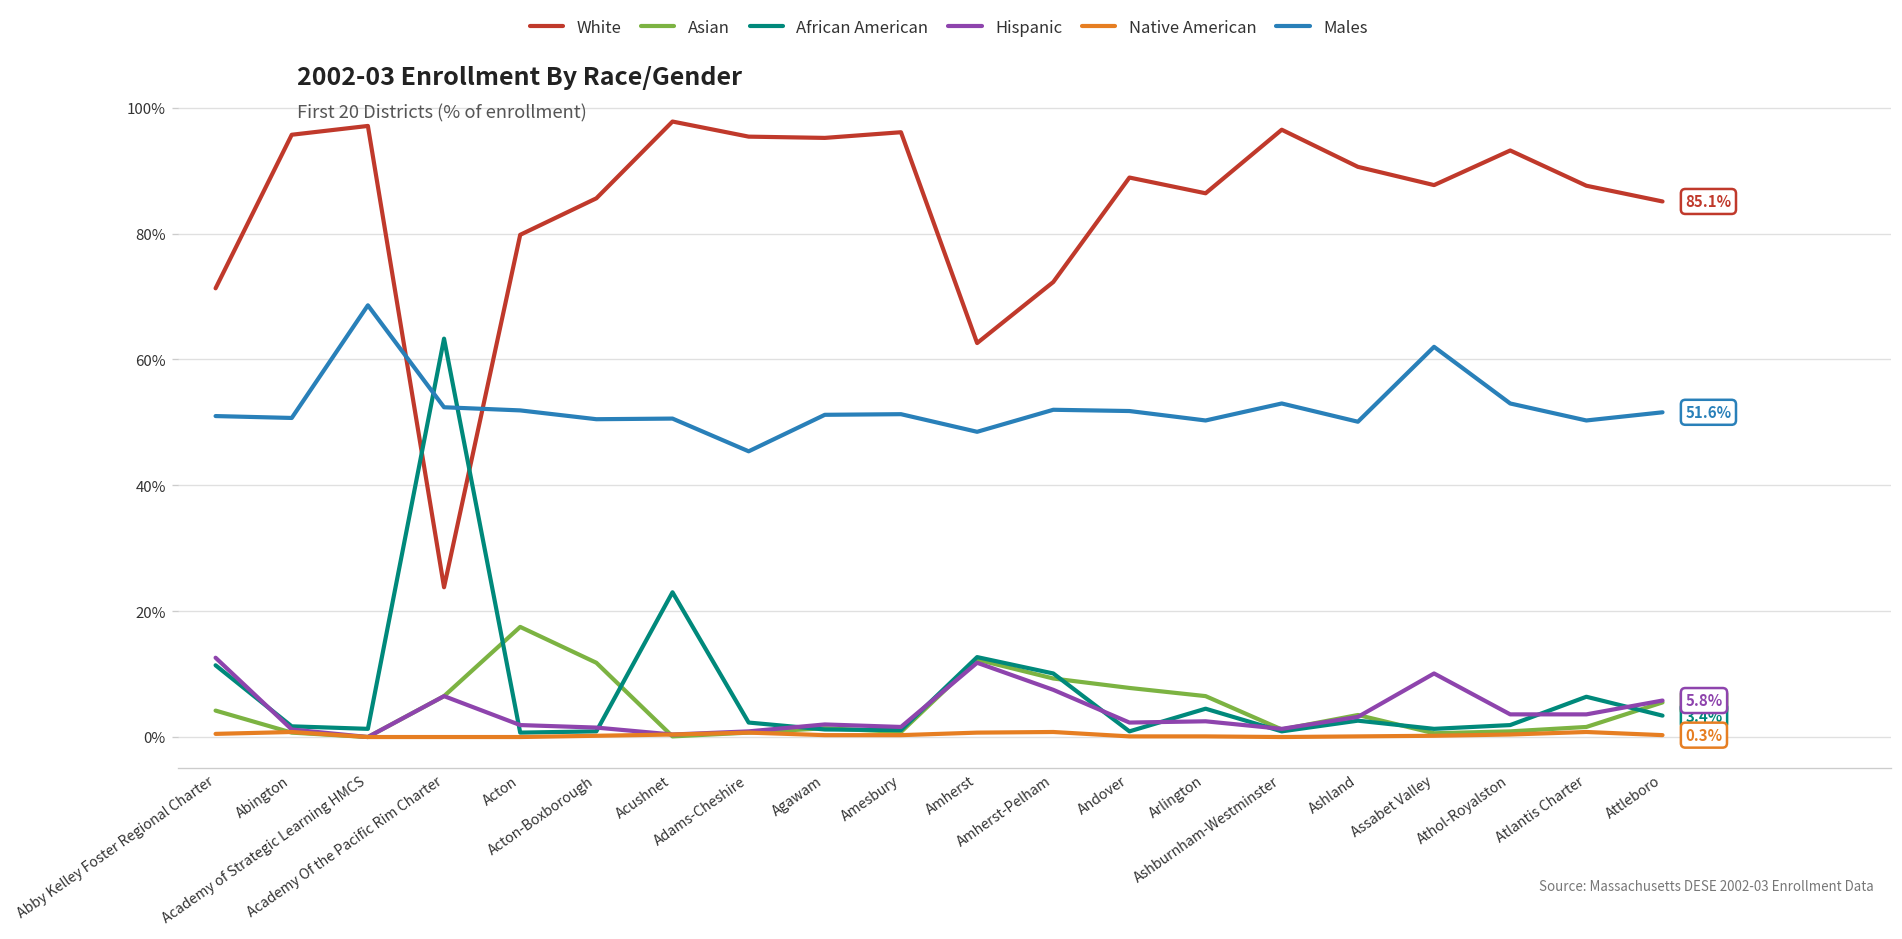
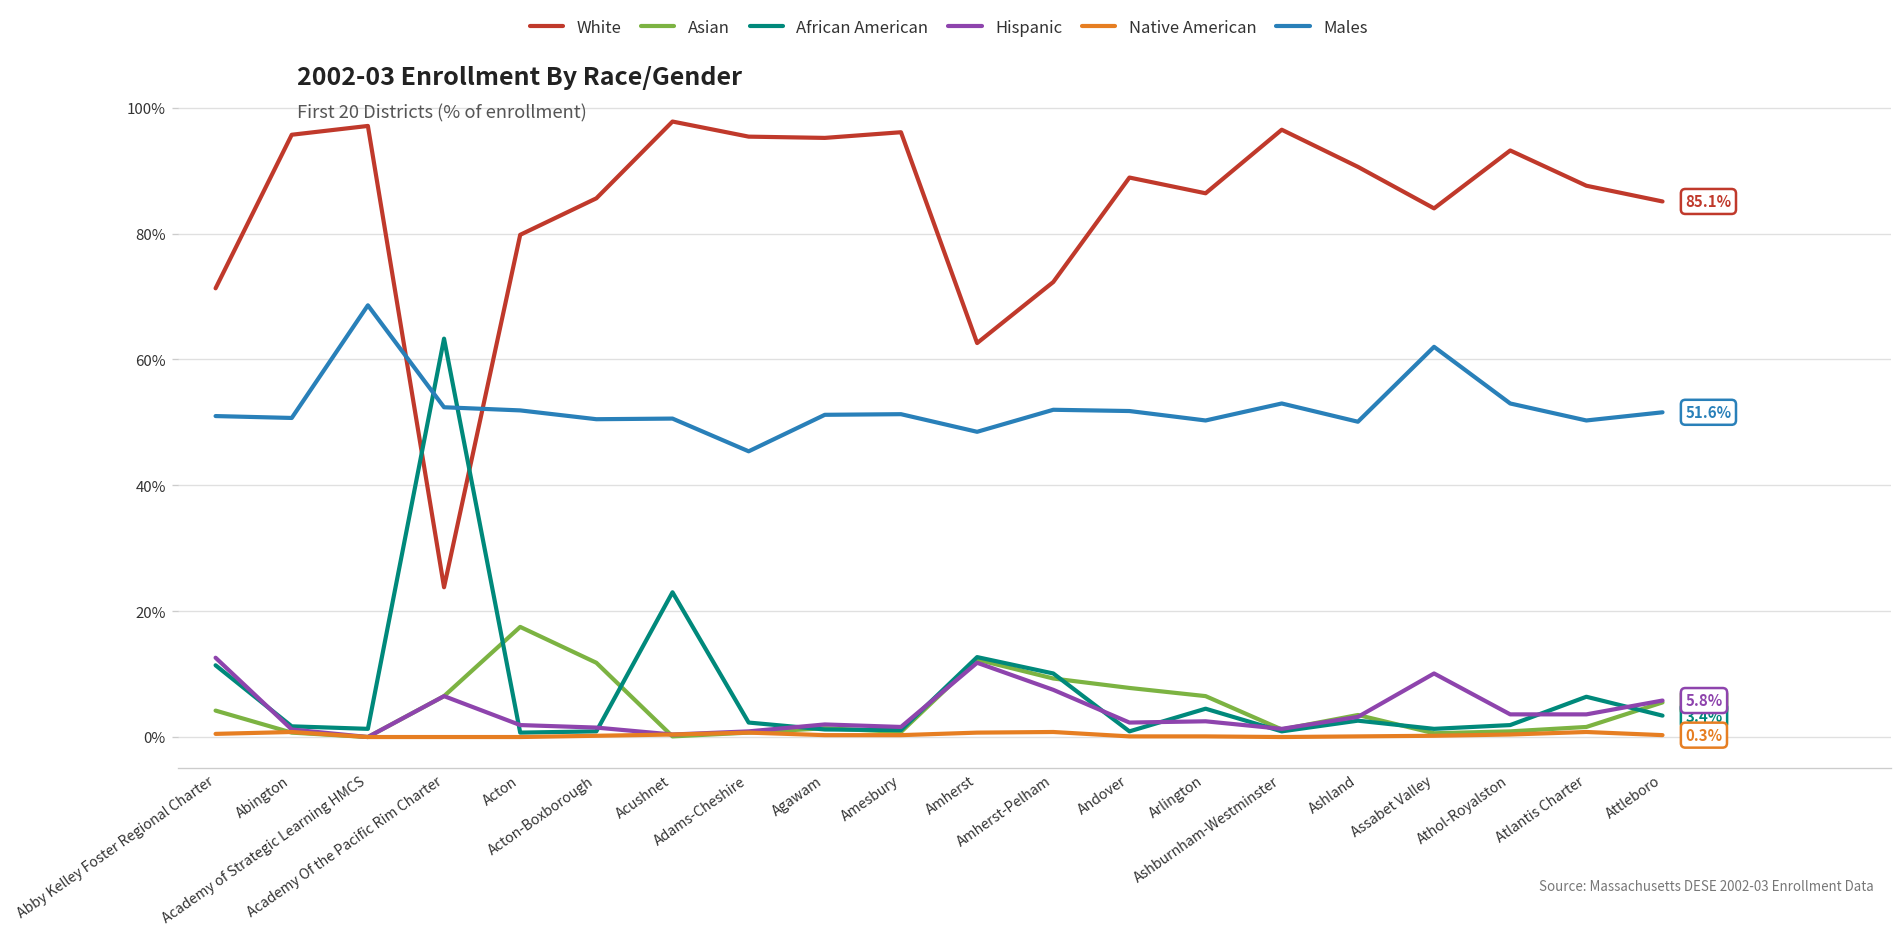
  {
    "White": {
      "Abby Kelley Foster Regional Charter": "71%",
      "Abington": "96%",
      "Academy of Strategic Learning HMCS": "97%",
      "Academy Of the Pacific Rim Charter": "24%",
      "Acton": "80%",
      "Acton-Boxborough": "86%",
      "Acushnet": "98%",
      "Adams-Cheshire": "95%",
      "Agawam": "95%",
      "Amesbury": "96%",
      "Amherst": "63%",
      "Amherst-Pelham": "72%",
      "Andover": "89%",
      "Arlington": "86%",
      "Ashburnham-Westminster": "97%",
      "Ashland": "91%",
-     "Assabet Valley": "88%",
+     "Assabet Valley": "84%",
      "Athol-Royalston": "93%",
      "Atlantis Charter": "88%"
    },
    "Asian": {
      "Abby Kelley Foster Regional Charter": "4%",
      "Acton": "18%",
      "Acton-Boxborough": "12%",
      "Amherst-Pelham": "9%",
      "Andover": "8%",
      "Arlington": "7%",
      "Athol-Royalston": "1%",
      "Atlantis Charter": "2%"
    },
    "African American": {
      "Abby Kelley Foster Regional Charter": "11%",
      "Abington": "2%",
      "Academy of Strategic Learning HMCS": "1%",
      "Academy Of the Pacific Rim Charter": "63%",
      "Acton": "1%",
      "Acton-Boxborough": "1%",
      "Acushnet": "23%",
      "Adams-Cheshire": "2%",
      "Amherst-Pelham": "10%",
      "Andover": "1%",
      "Arlington": "5%",
      "Ashland": "3%",
      "Assabet Valley": "1%",
      "Athol-Royalston": "2%",
      "Atlantis Charter": "6%"
    },
    "Hispanic": {
      "Abby Kelley Foster Regional Charter": "13%",
      "Acton": "2%",
      "Acton-Boxborough": "2%",
      "Agawam": "2%",
      "Amesbury": "2%",
      "Amherst": "12%",
      "Amherst-Pelham": "8%",
      "Andover": "2%",
      "Arlington": "3%",
      "Assabet Valley": "10%",
      "Athol-Royalston": "4%",
      "Atlantis Charter": "4%"
    },
    "Native American": {
      "Abby Kelley Foster Regional Charter": "1%",
      "Academy Of the Pacific Rim Charter": "0%",
      "Acton": "0%",
      "Acton-Boxborough": "0%",
      "Agawam": "0%",
      "Amesbury": "0%",
      "Amherst": "1%",
      "Amherst-Pelham": "1%",
      "Andover": "0%",
      "Arlington": "0%",
      "Ashburnham-Westminster": "0%",
      "Ashland": "0%",
      "Athol-Royalston": "0%",
      "Atlantis Charter": "1%"
    },
    "Males": {
      "Abby Kelley Foster Regional Charter": "51%",
      "Abington": "51%",
      "Academy of Strategic Learning HMCS": "69%",
      "Academy Of the Pacific Rim Charter": "52%",
      "Acton": "52%",
      "Acton-Boxborough": "51%",
      "Acushnet": "51%",
      "Adams-Cheshire": "45%",
      "Agawam": "51%",
      "Amesbury": "51%",
      "Amherst": "49%",
      "Amherst-Pelham": "52%",
      "Andover": "52%",
      "Arlington": "50%",
      "Ashburnham-Westminster": "53%",
      "Ashland": "50%",
      "Assabet Valley": "62%",
      "Athol-Royalston": "53%",
      "Atlantis Charter": "50%"
    }
  }
